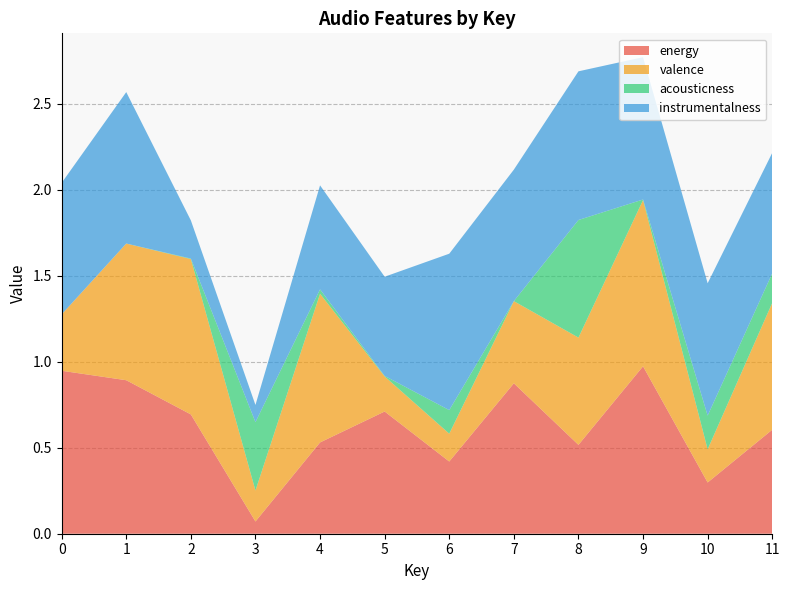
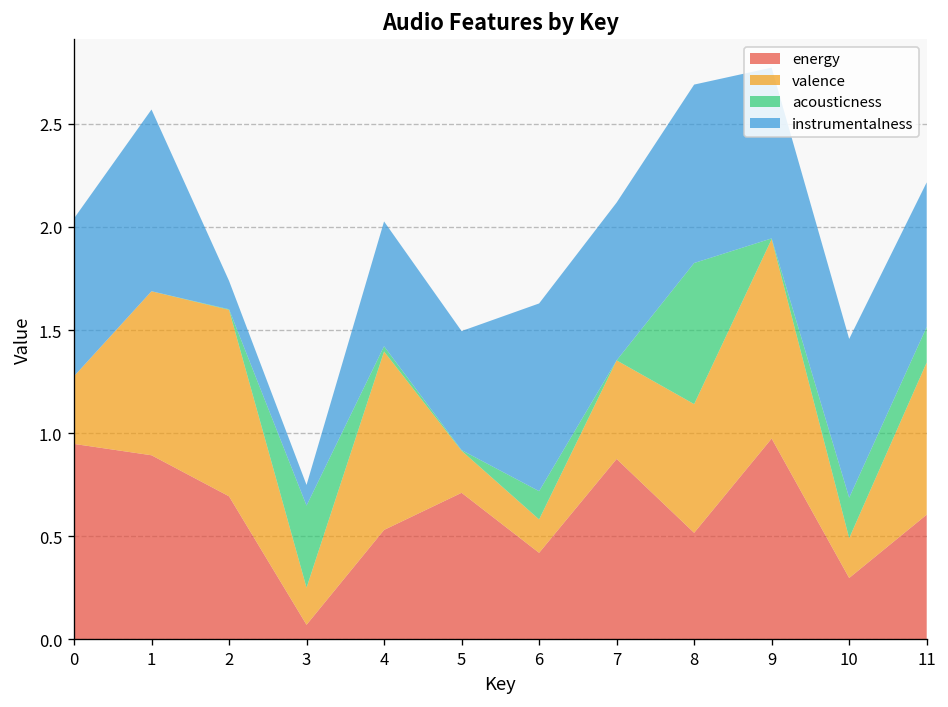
  {
    "energy": {
      "0": 0.95,
      "1": 0.89,
      "2": 0.69,
      "3": 0.07,
      "4": 0.53,
      "5": 0.71,
      "6": 0.42,
      "7": 0.88,
      "8": 0.52,
      "9": 0.97,
      "10": 0.30,
      "11": 0.61
    },
    "valence": {
      "3": 0.18,
      "4": 0.86,
      "6": 0.16,
      "8": 0.62,
      "10": 0.19,
      "11": 0.74
    },
    "acousticness": {
      "3": 0.40,
      "4": 0.03,
      "6": 0.14,
      "8": 0.68,
      "10": 0.20,
      "11": 0.17
    },
    "instrumentalness": {
      "0": 0.77,
      "1": 0.88,
-     "2": 0.22,
+     "2": 0.14,
      "3": 0.10,
      "4": 0.61,
      "5": 0.58,
      "6": 0.91,
      "7": 0.76,
      "8": 0.87,
      "10": 0.77,
      "11": 0.70
    }
  }
